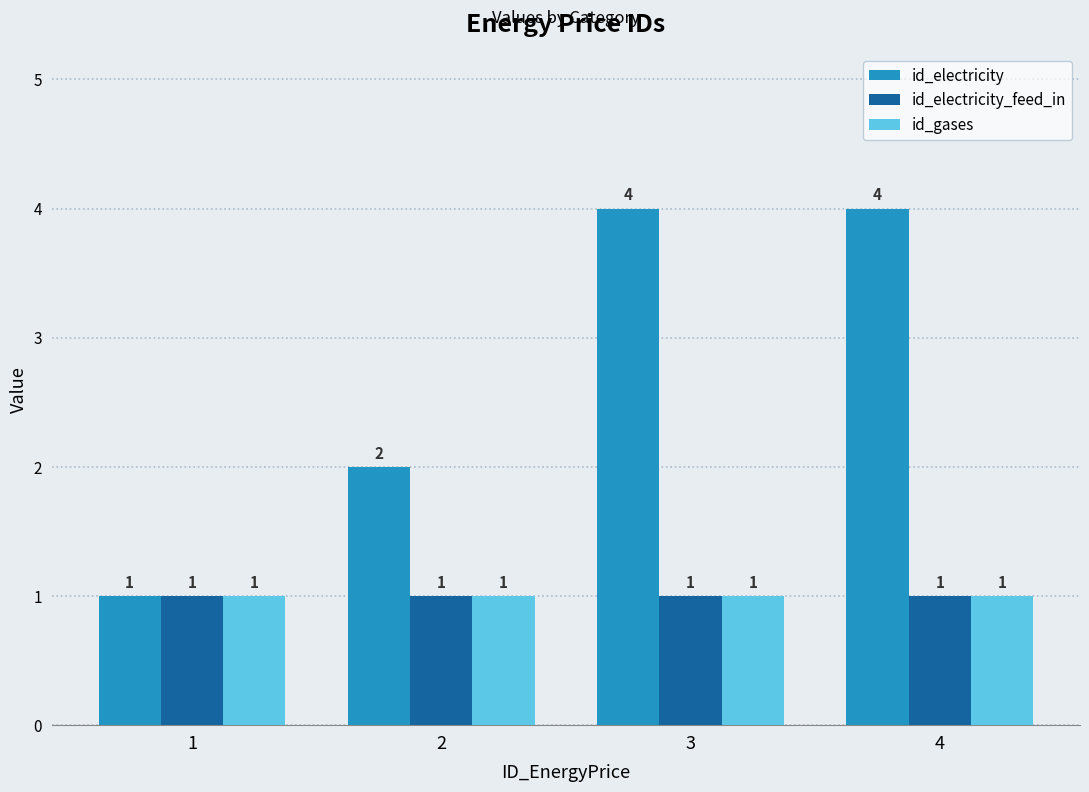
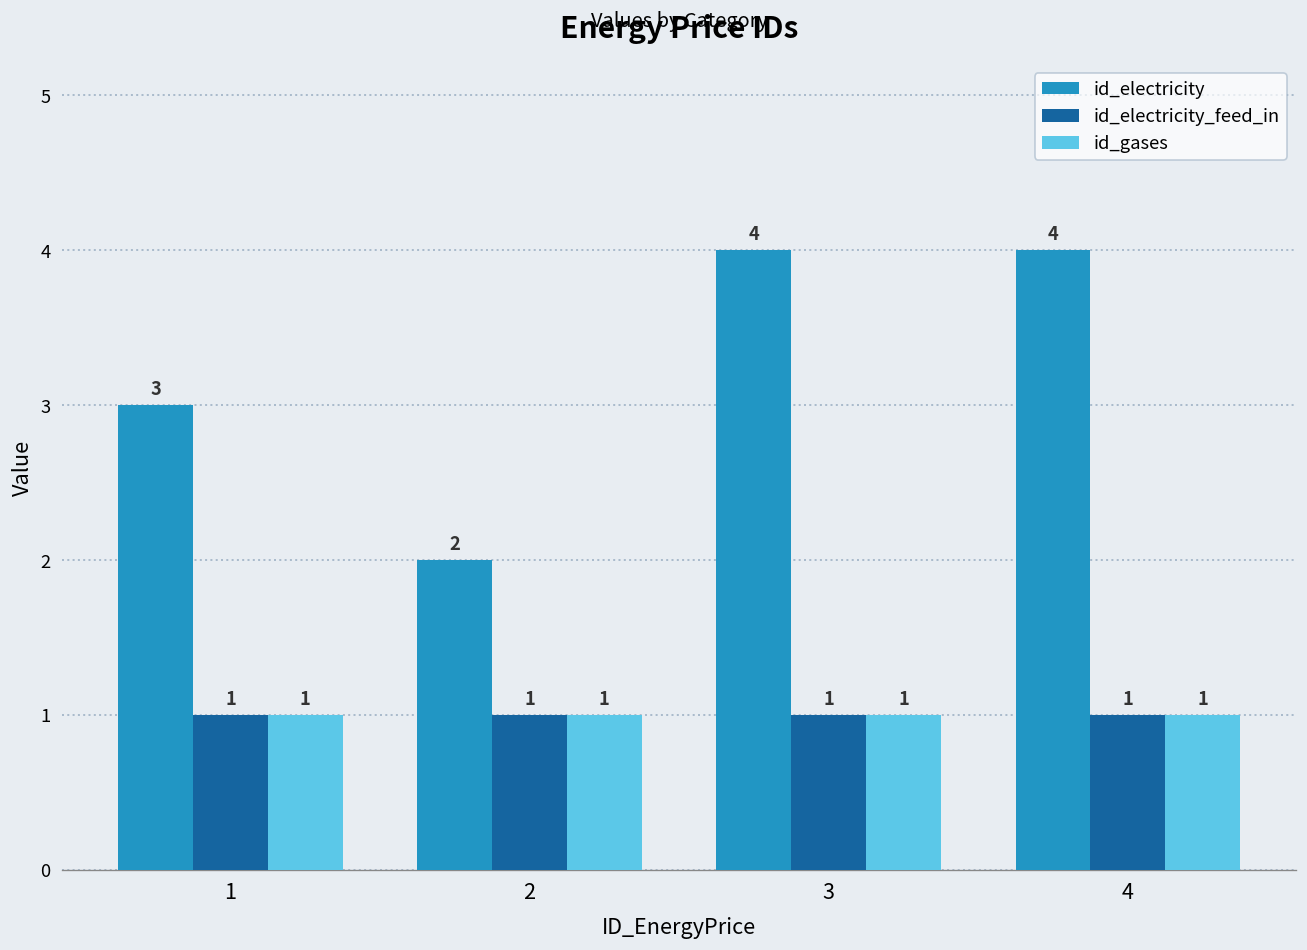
  {
    "id_electricity": {
-     "1": 1,
+     "1": 3,
      "2": 2,
      "3": 4,
      "4": 4
    },
    "id_electricity_feed_in": {
      "1": 1,
      "2": 1,
      "3": 1,
      "4": 1
    },
    "id_gases": {
      "1": 1,
      "2": 1,
      "3": 1,
      "4": 1
    }
  }
